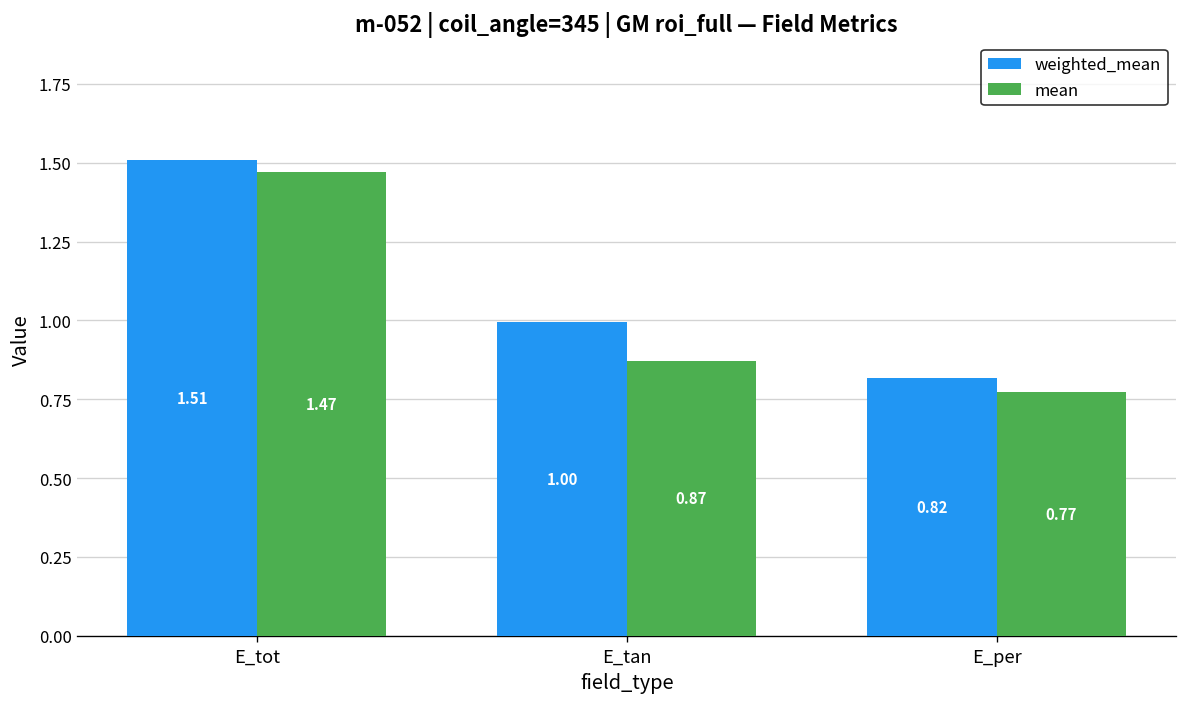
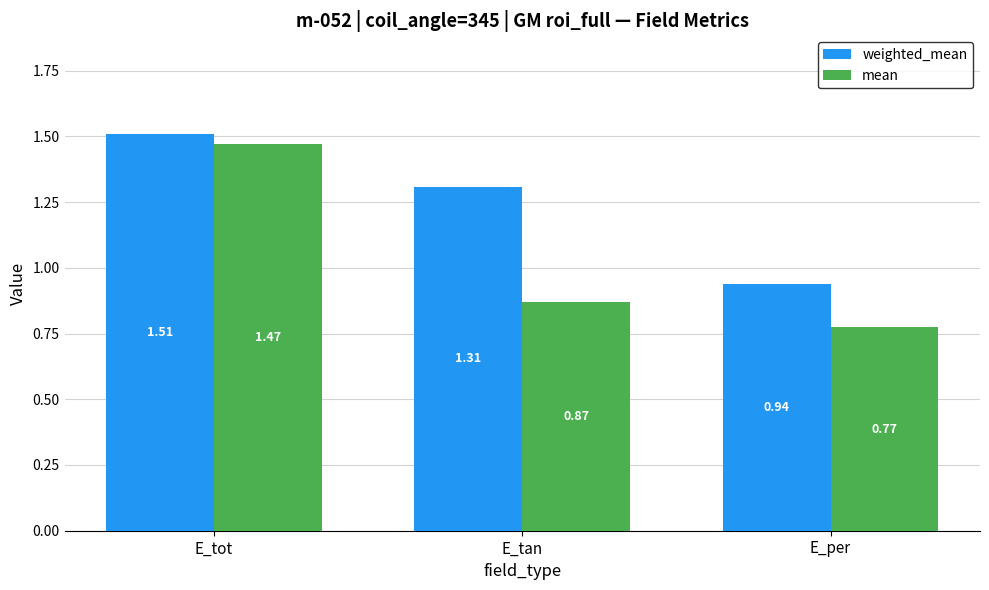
  {
    "weighted_mean": {
      "E_tot": 1.51,
-     "E_tan": 1.00,
-     "E_per": 0.82
+     "E_tan": 1.31,
+     "E_per": 0.94
    },
    "mean": {
      "E_tot": 1.47,
      "E_tan": 0.87,
      "E_per": 0.77
    }
  }
